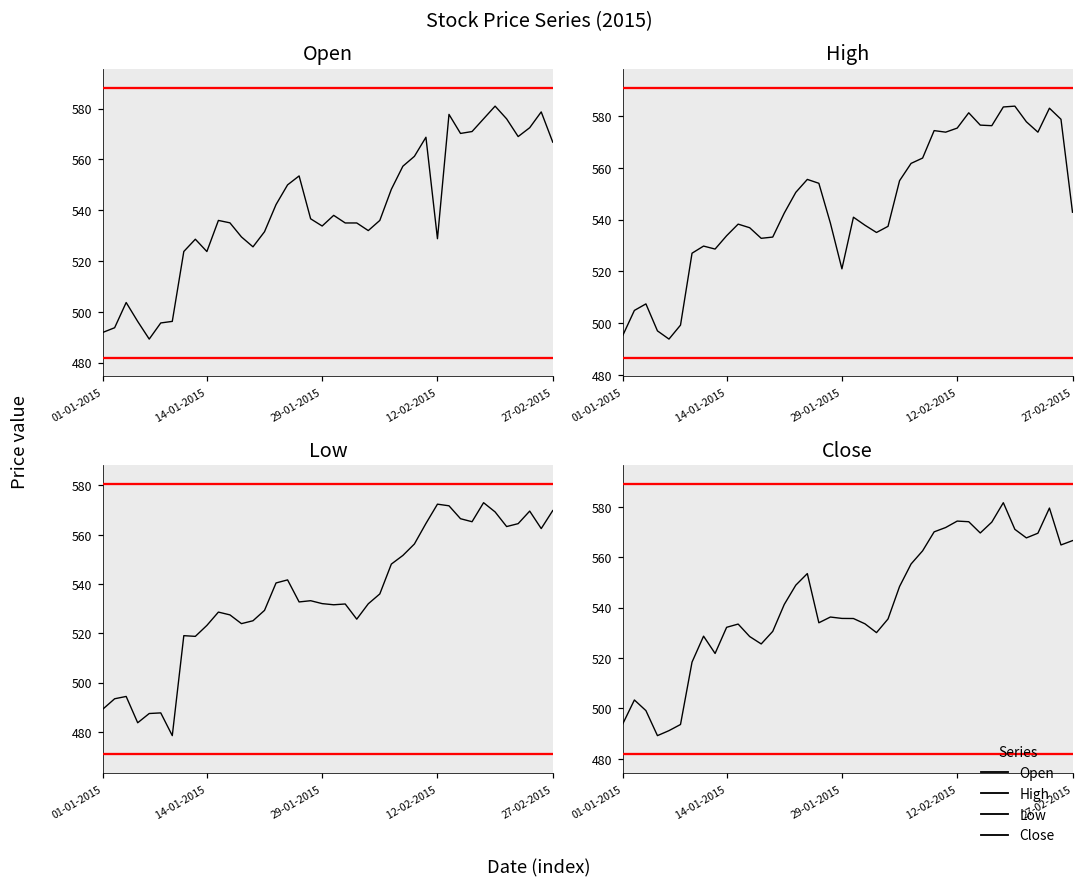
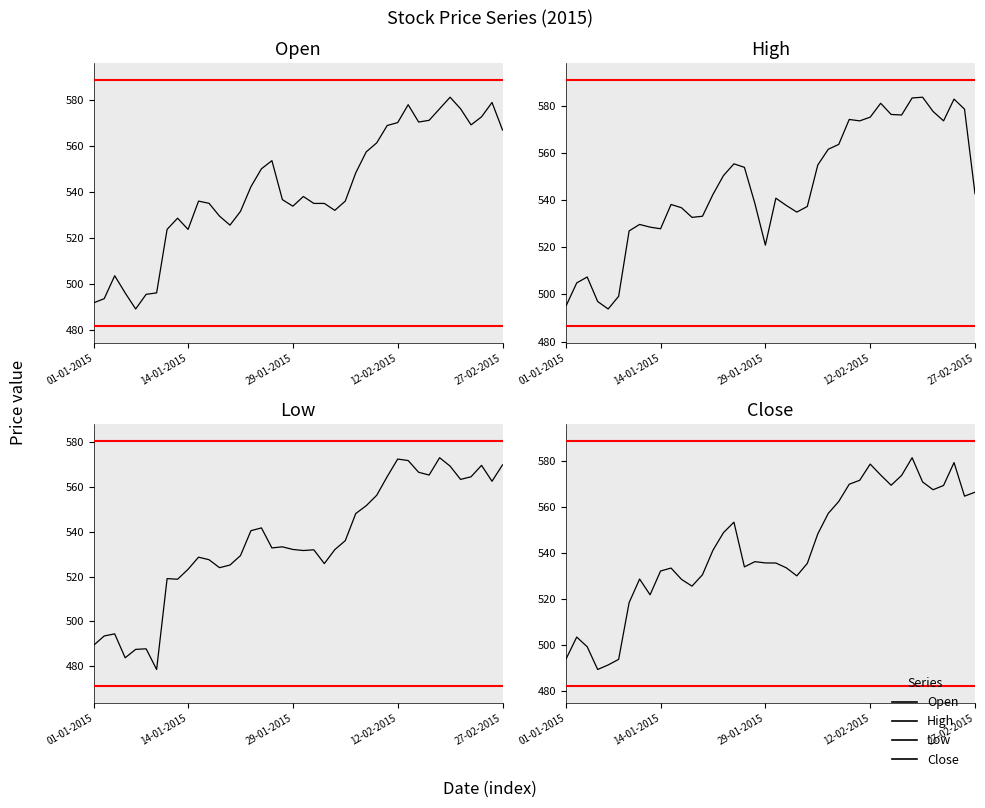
  {
    "Open": {
      "01-01-2015": 492,
      "14-01-2015": 524,
      "29-01-2015": 534,
-     "12-02-2015": 529,
+     "12-02-2015": 570,
      "27-02-2015": 567
    },
    "High": {
      "01-01-2015": 495,
-     "14-01-2015": 534,
+     "14-01-2015": 528,
      "29-01-2015": 521,
      "12-02-2015": 575,
      "27-02-2015": 543
    },
    "Low": {
      "01-01-2015": 489,
      "14-01-2015": 523,
      "29-01-2015": 532,
      "12-02-2015": 572,
      "27-02-2015": 570
    },
    "Close": {
      "01-01-2015": 494,
      "14-01-2015": 532,
      "29-01-2015": 536,
-     "12-02-2015": 574,
+     "12-02-2015": 579,
      "27-02-2015": 567
    }
  }
